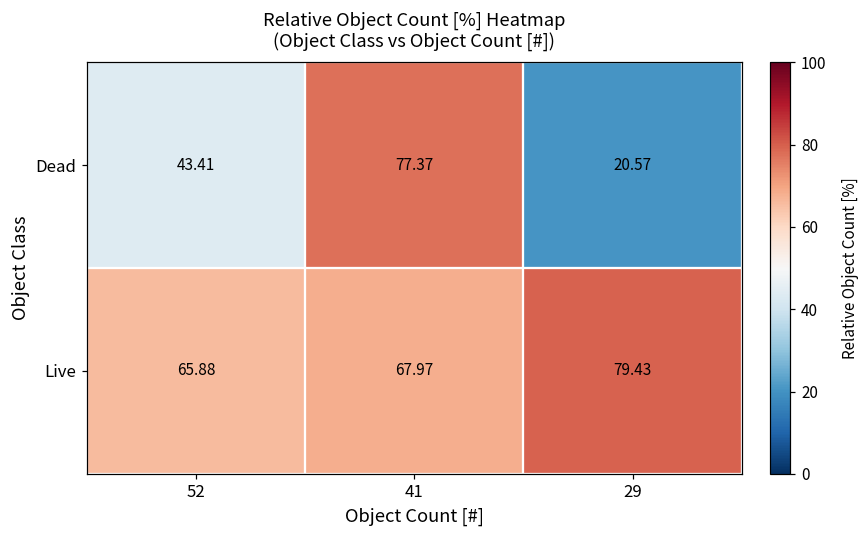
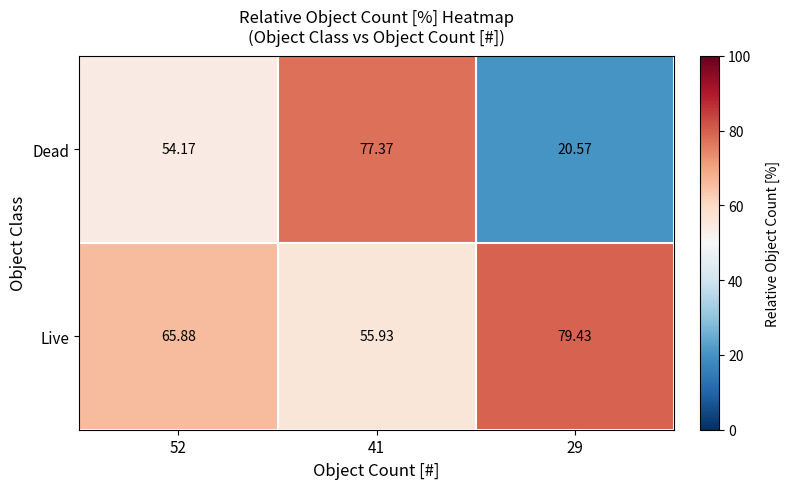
  {
    "Dead": {
-     "52": 43.41,
+     "52": 54.17,
      "41": 77.37,
      "29": 20.57
    },
    "Live": {
      "52": 65.88,
-     "41": 67.97,
+     "41": 55.93,
      "29": 79.43
    }
  }
